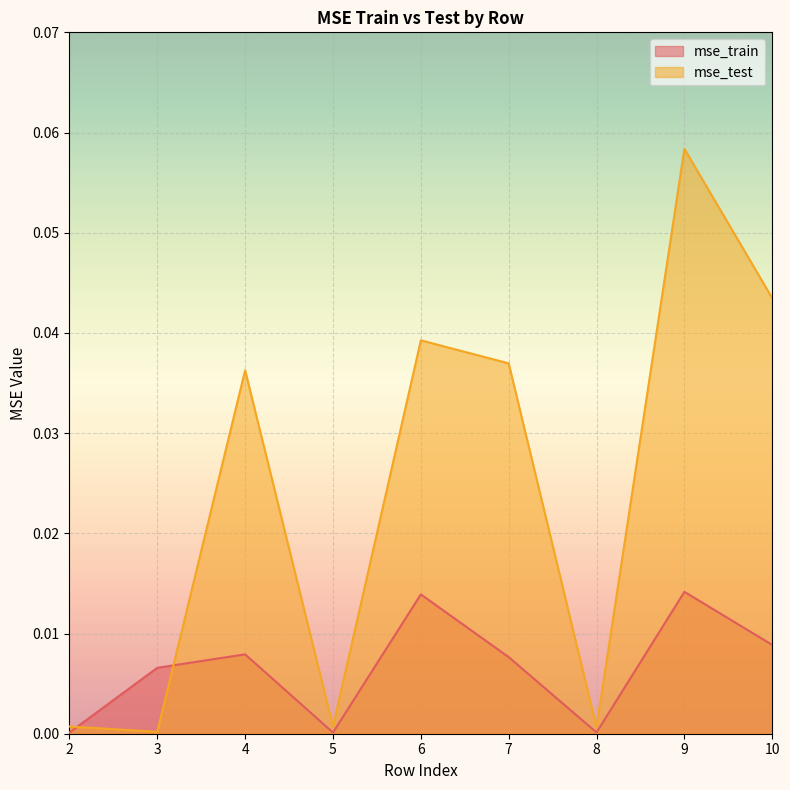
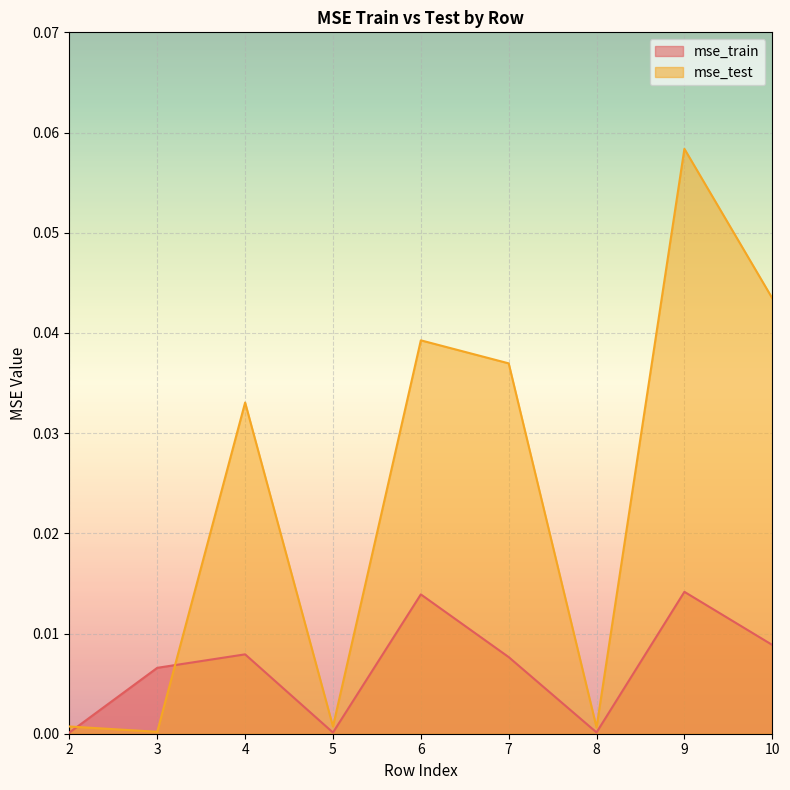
  {
    "mse_train": {
      "2": 0.0001,
      "3": 0.0066,
      "4": 0.0079,
      "5": 0.0001,
      "6": 0.0139,
      "7": 0.0076,
      "8": 0.0001,
      "9": 0.0142,
      "10": 0.0089
    },
    "mse_test": {
      "2": 0.0007,
      "3": 0.0002,
-     "4": 0.0363,
+     "4": 0.0331,
      "5": 0.0007,
      "6": 0.0393,
      "7": 0.0370,
      "8": 0.0006,
      "9": 0.0584,
      "10": 0.0435
    }
  }
